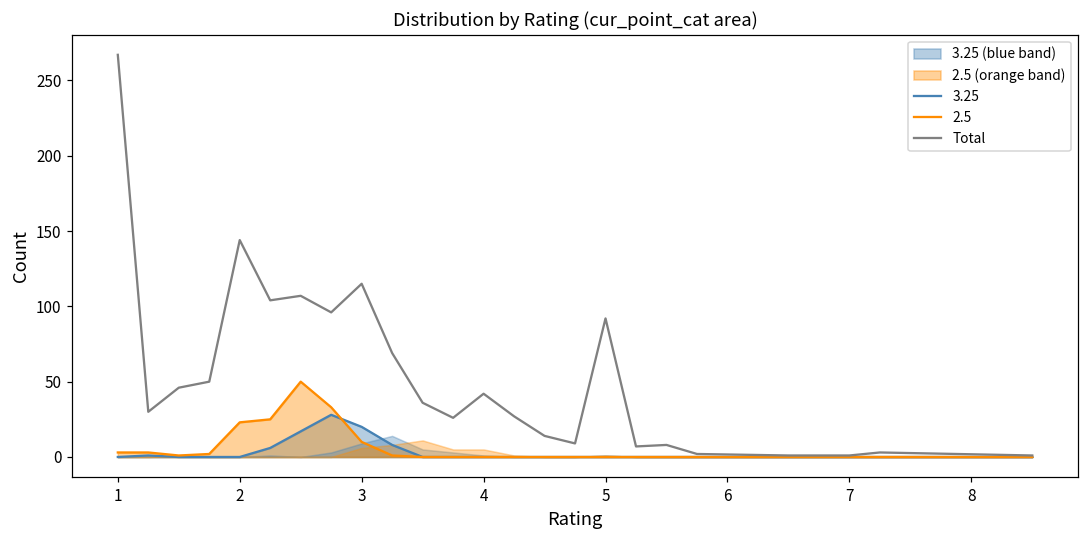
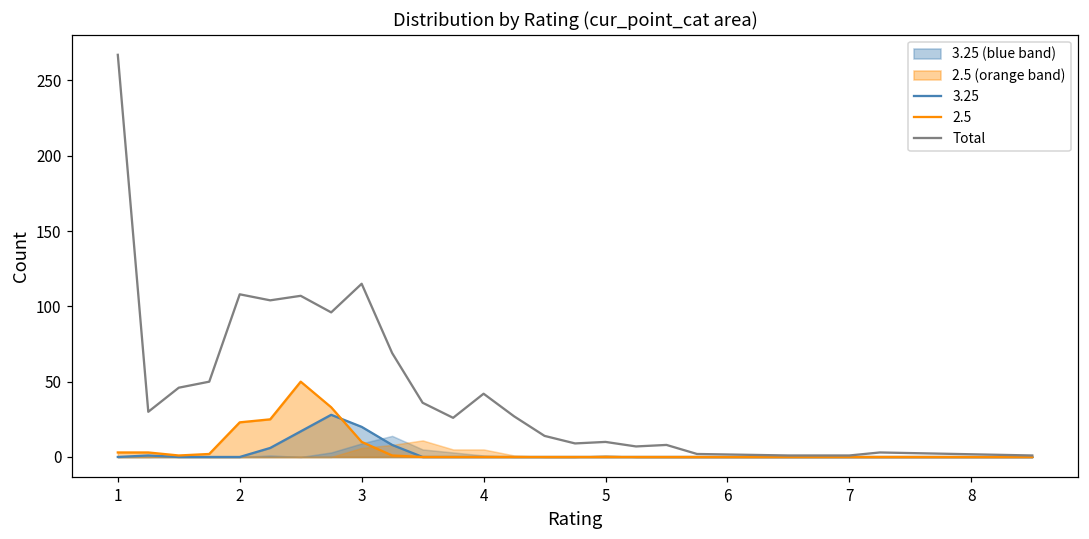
  {
    "Total": {
      "1": 267,
-     "2": 144,
+     "2": 108,
      "3": 115,
      "4": 42,
-     "5": 92
+     "5": 10
    }
  }
